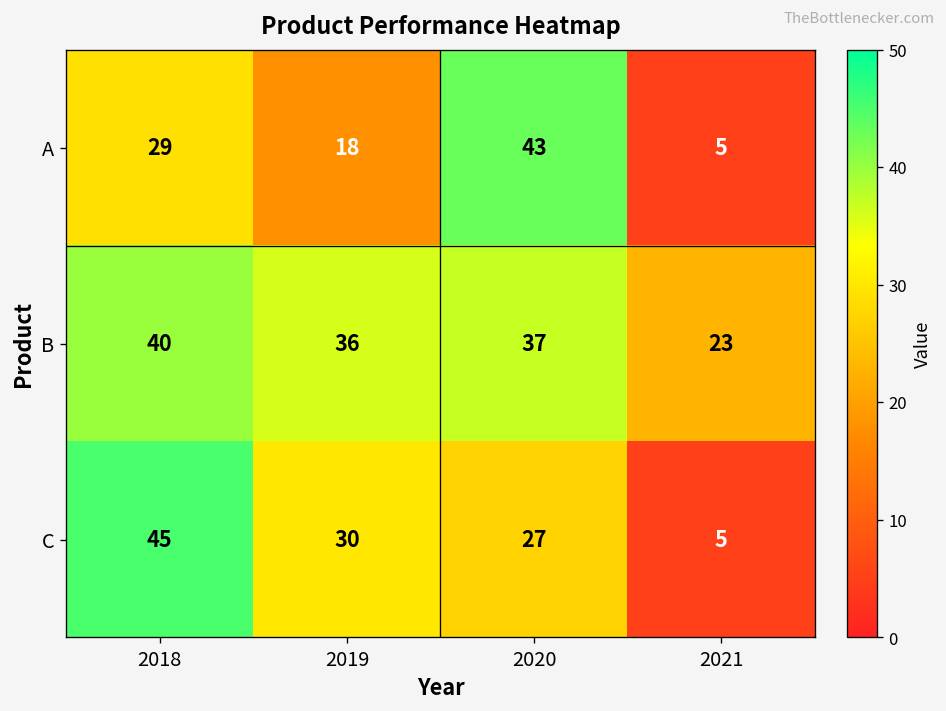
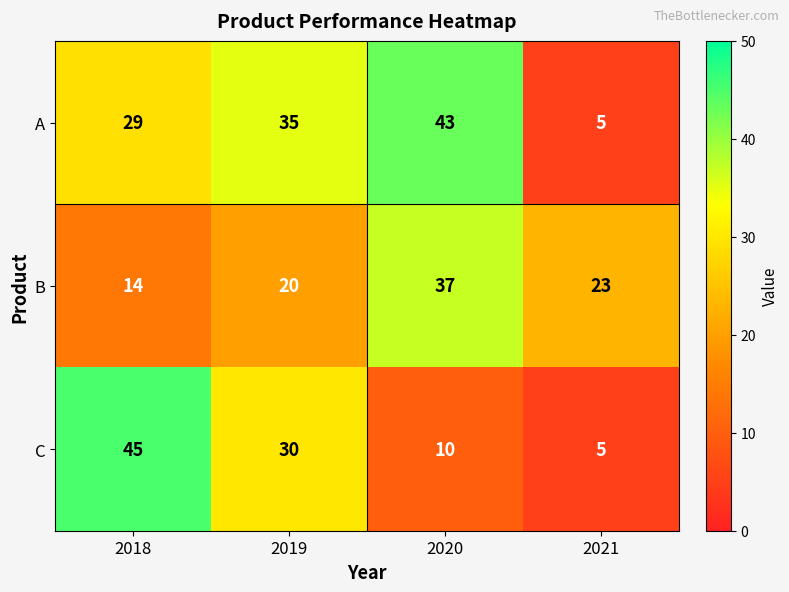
  {
    "A": {
      "2018": 29,
-     "2019": 18,
+     "2019": 35,
      "2020": 43,
      "2021": 5
    },
    "B": {
-     "2018": 40,
-     "2019": 36,
+     "2018": 14,
+     "2019": 20,
      "2020": 37,
      "2021": 23
    },
    "C": {
      "2018": 45,
      "2019": 30,
-     "2020": 27,
+     "2020": 10,
      "2021": 5
    }
  }
